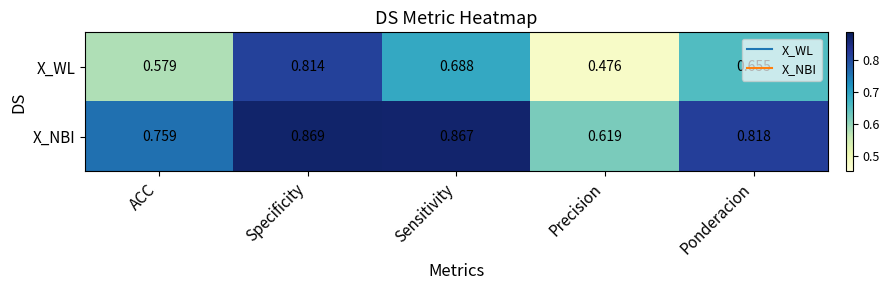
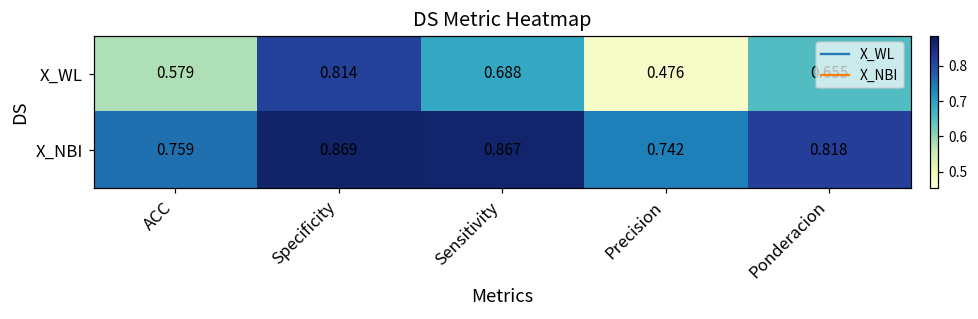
  {
    "X_WL": {
      "ACC": 0.579,
      "Specificity": 0.814,
      "Sensitivity": 0.688,
      "Precision": 0.476
    },
    "X_NBI": {
      "ACC": 0.759,
      "Specificity": 0.869,
      "Sensitivity": 0.867,
-     "Precision": 0.619,
+     "Precision": 0.742,
      "Ponderacion": 0.818
    }
  }
